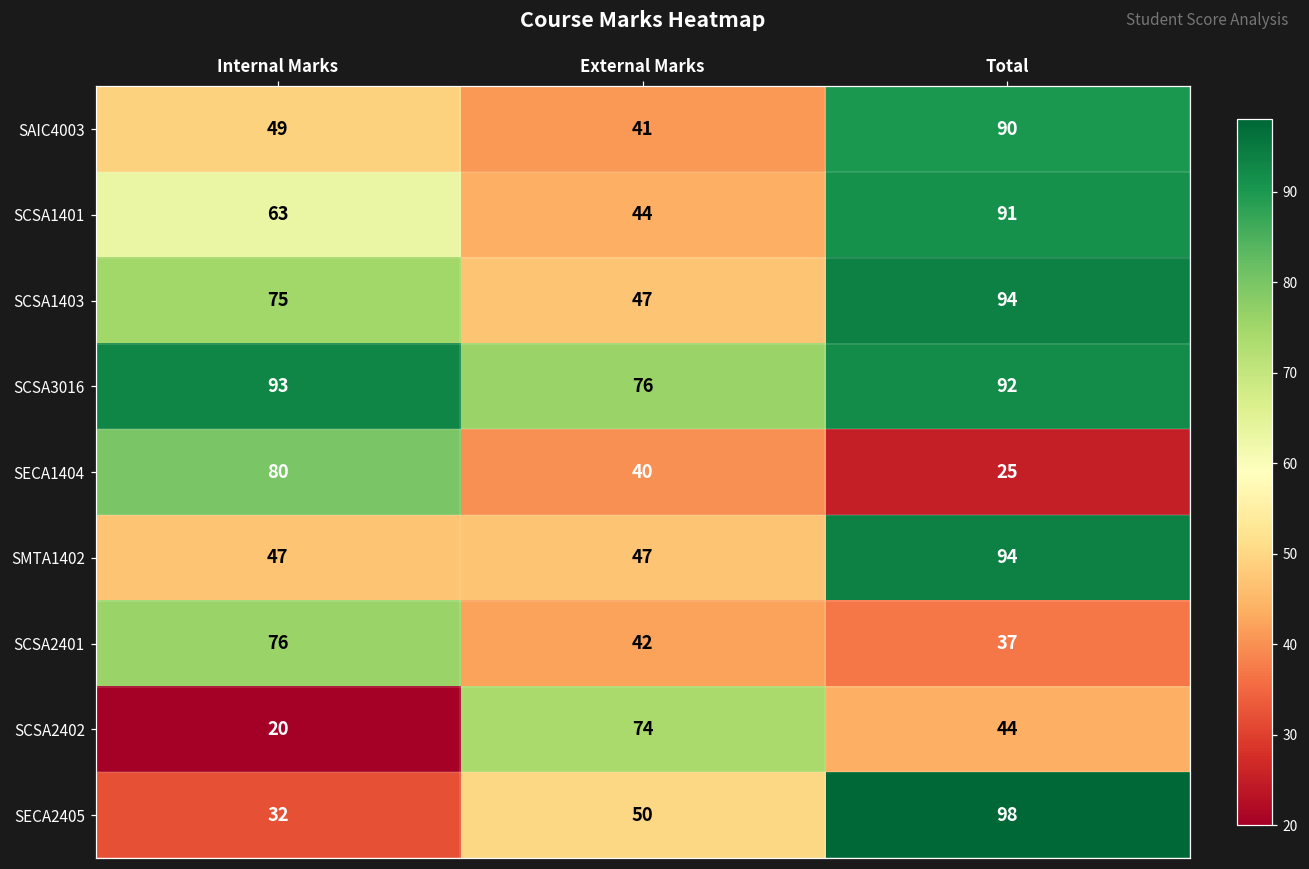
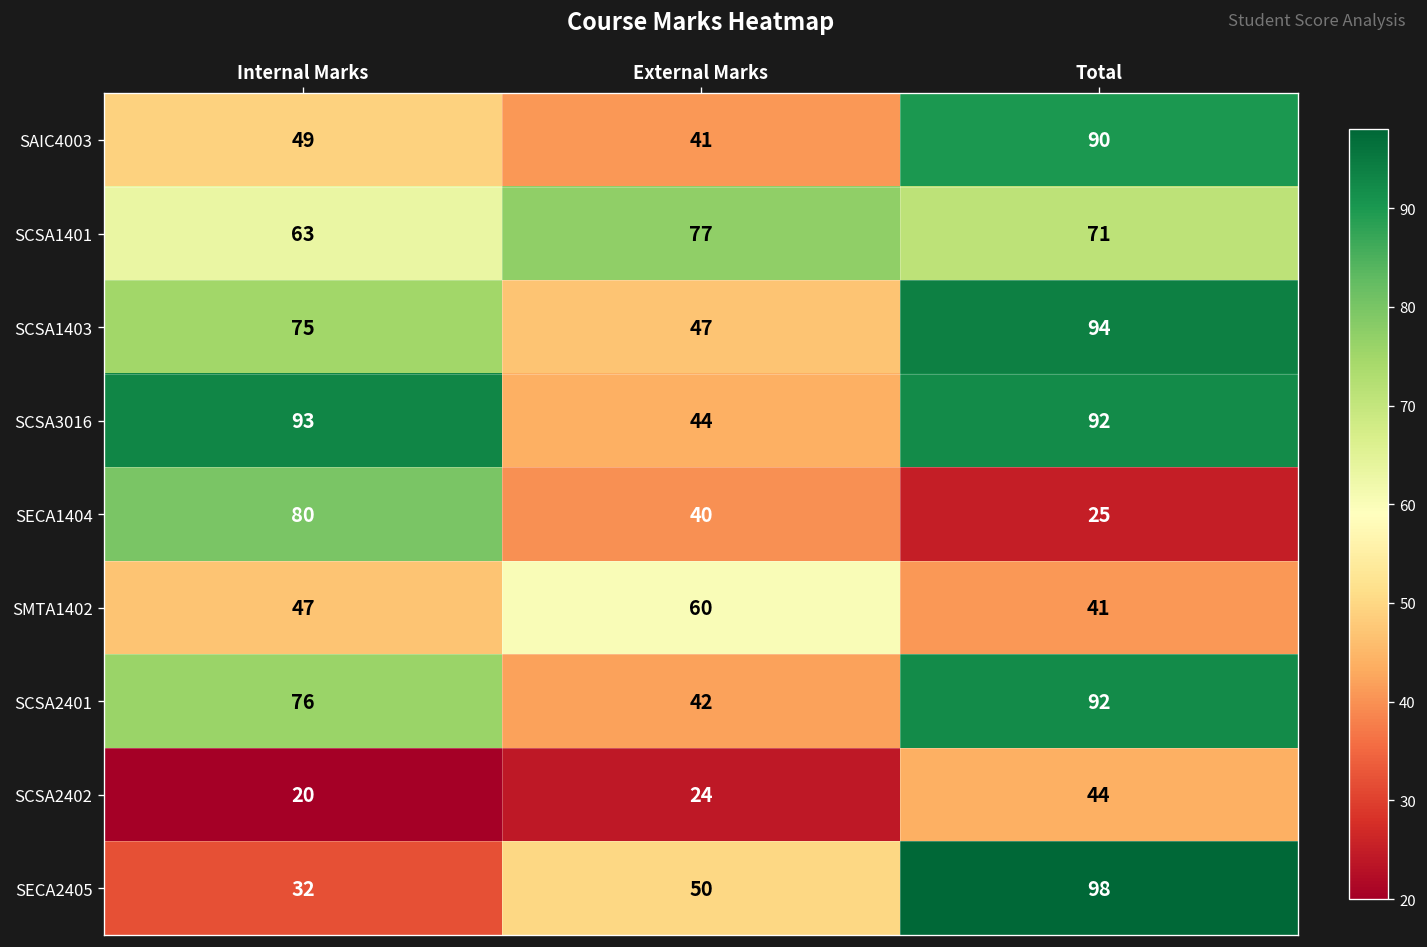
  {
    "SAIC4003": {
      "Internal Marks": 49,
      "External Marks": 41,
      "Total": 90
    },
    "SCSA1401": {
      "Internal Marks": 63,
-     "External Marks": 44,
-     "Total": 91
+     "External Marks": 77,
+     "Total": 71
    },
    "SCSA1403": {
      "Internal Marks": 75,
      "External Marks": 47,
      "Total": 94
    },
    "SCSA3016": {
      "Internal Marks": 93,
-     "External Marks": 76,
+     "External Marks": 44,
      "Total": 92
    },
    "SECA1404": {
      "Internal Marks": 80,
      "External Marks": 40,
      "Total": 25
    },
    "SMTA1402": {
      "Internal Marks": 47,
-     "External Marks": 47,
-     "Total": 94
+     "External Marks": 60,
+     "Total": 41
    },
    "SCSA2401": {
      "Internal Marks": 76,
      "External Marks": 42,
-     "Total": 37
+     "Total": 92
    },
    "SCSA2402": {
      "Internal Marks": 20,
-     "External Marks": 74,
+     "External Marks": 24,
      "Total": 44
    },
    "SECA2405": {
      "Internal Marks": 32,
      "External Marks": 50,
      "Total": 98
    }
  }
